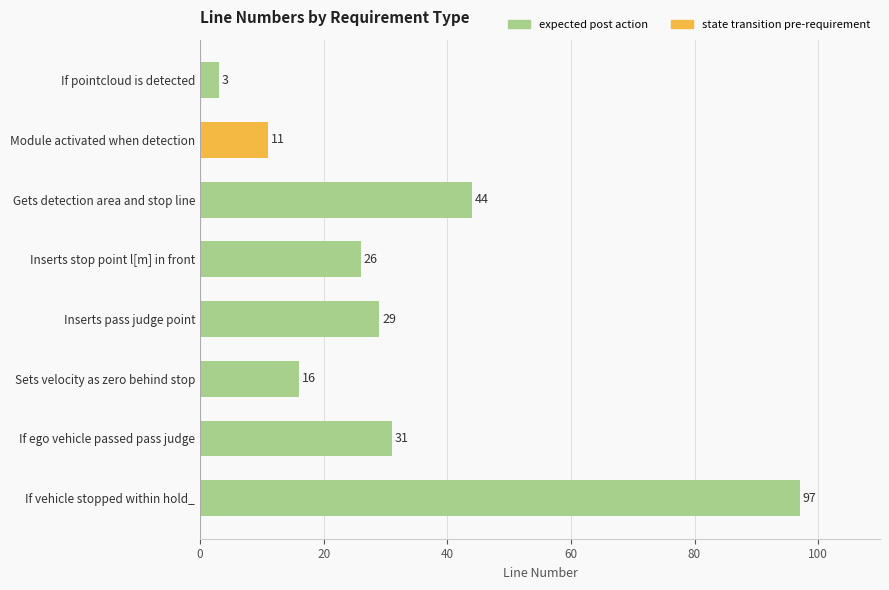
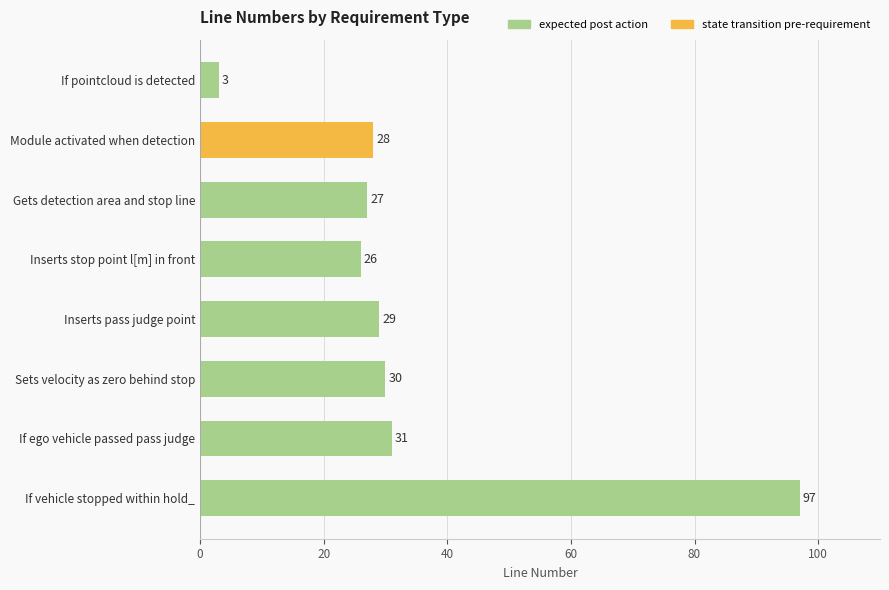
  {
    "If pointcloud is detected": 3,
-   "Module activated when detection": 11,
-   "Gets detection area and stop line": 44,
+   "Module activated when detection": 28,
+   "Gets detection area and stop line": 27,
    "Inserts stop point l[m] in front": 26,
    "Inserts pass judge point": 29,
-   "Sets velocity as zero behind stop": 16,
+   "Sets velocity as zero behind stop": 30,
    "If ego vehicle passed pass judge": 31,
    "If vehicle stopped within hold_": 97
  }
